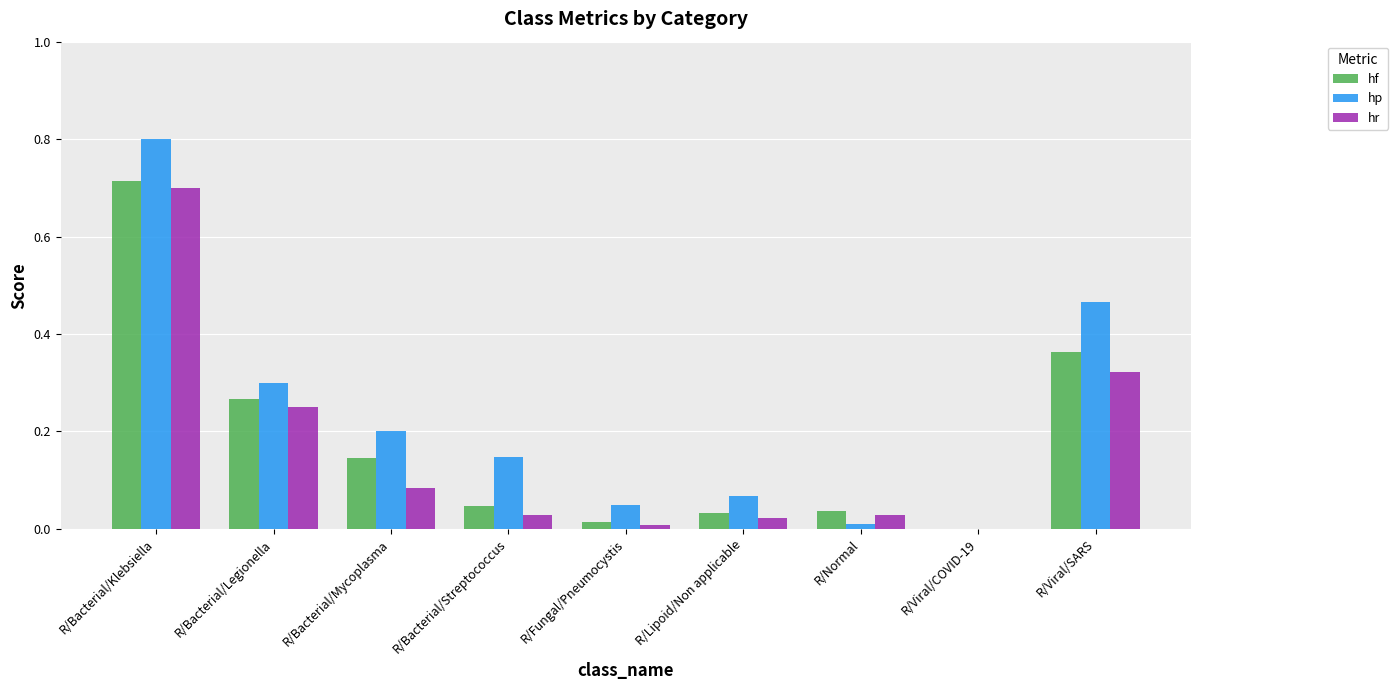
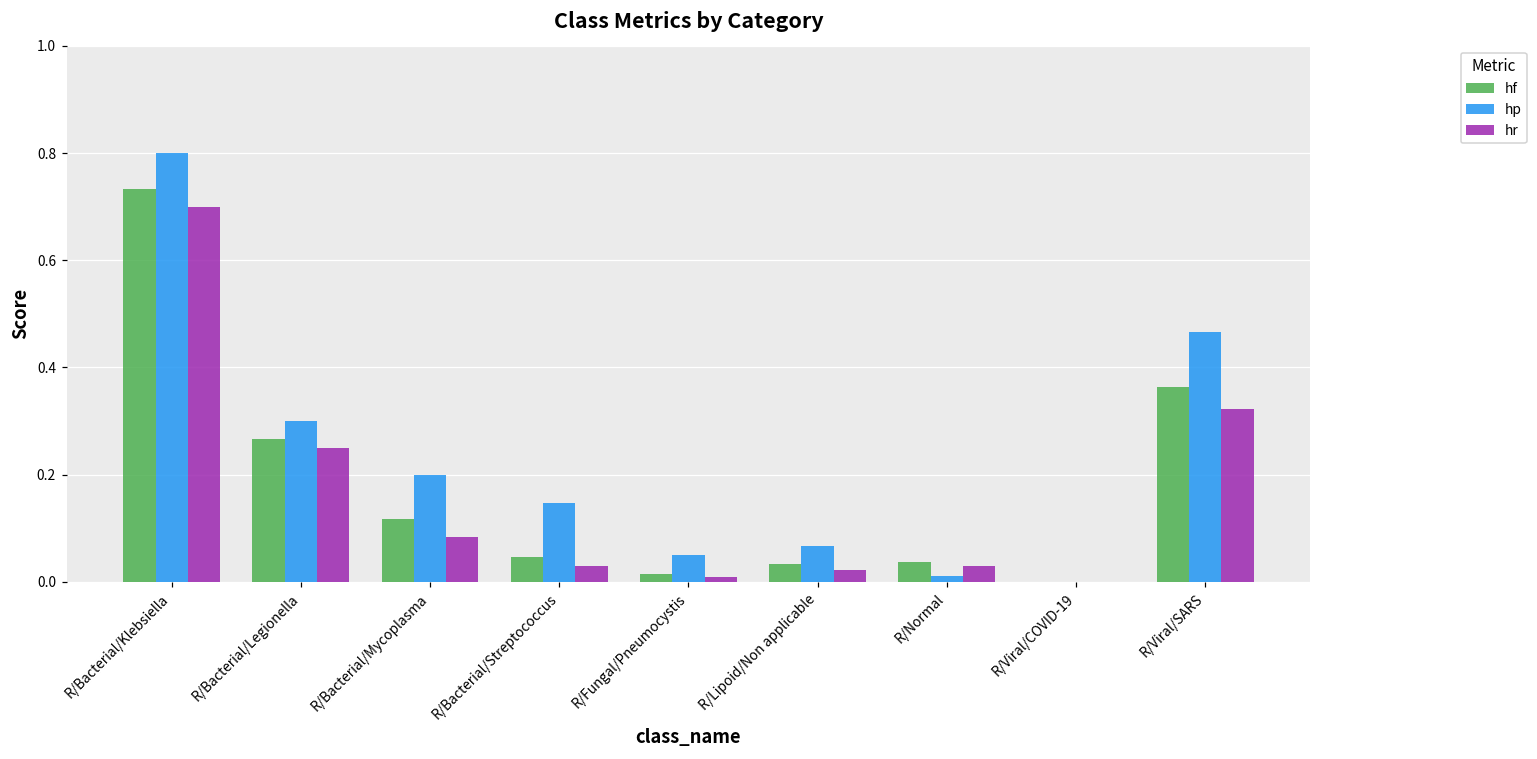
  {
    "hf": {
-     "R/Bacterial/Klebsiella": 0.71,
+     "R/Bacterial/Klebsiella": 0.73,
      "R/Bacterial/Legionella": 0.27,
-     "R/Bacterial/Mycoplasma": 0.15,
+     "R/Bacterial/Mycoplasma": 0.12,
      "R/Bacterial/Streptococcus": 0.05,
      "R/Fungal/Pneumocystis": 0.01,
      "R/Lipoid/Non applicable": 0.03,
      "R/Normal": 0.04,
      "R/Viral/COVID-19": 0.00,
      "R/Viral/SARS": 0.36
    },
    "hp": {
      "R/Bacterial/Klebsiella": 0.80,
      "R/Bacterial/Legionella": 0.30,
      "R/Bacterial/Mycoplasma": 0.20,
      "R/Bacterial/Streptococcus": 0.15,
      "R/Fungal/Pneumocystis": 0.05,
      "R/Lipoid/Non applicable": 0.07,
      "R/Normal": 0.01,
      "R/Viral/COVID-19": 0.00,
      "R/Viral/SARS": 0.47
    },
    "hr": {
      "R/Bacterial/Klebsiella": 0.70,
      "R/Bacterial/Legionella": 0.25,
      "R/Bacterial/Mycoplasma": 0.08,
      "R/Bacterial/Streptococcus": 0.03,
      "R/Fungal/Pneumocystis": 0.01,
      "R/Lipoid/Non applicable": 0.02,
      "R/Normal": 0.03,
      "R/Viral/COVID-19": 0.00,
      "R/Viral/SARS": 0.32
    }
  }
